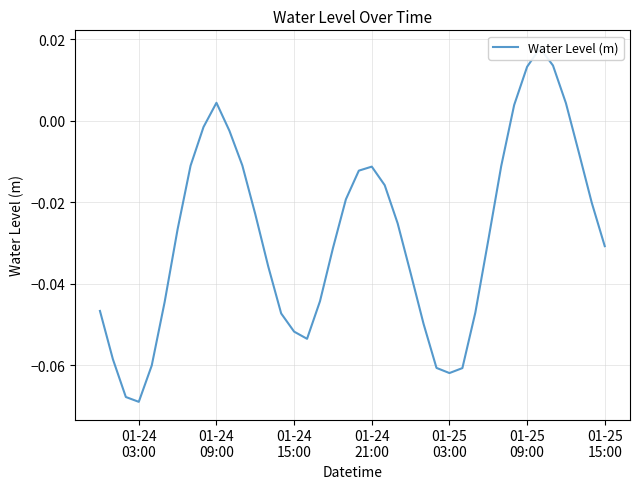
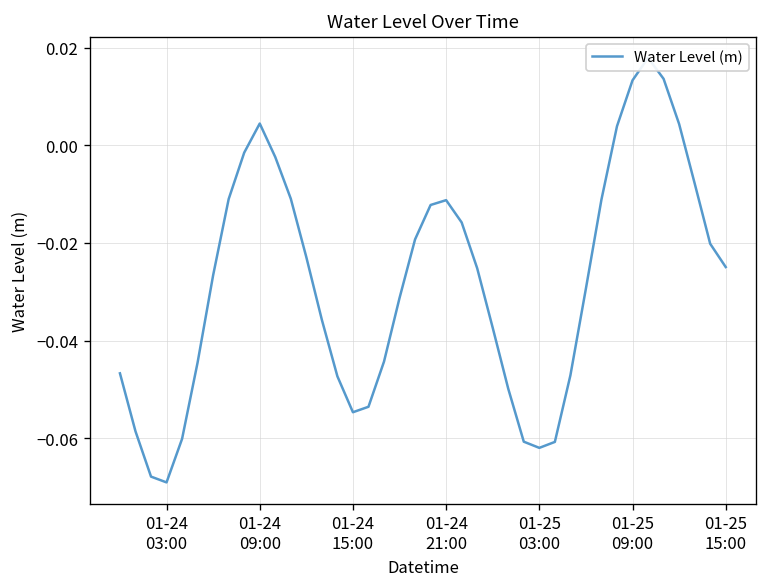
  {
    "01-24 03:00": -0.069,
    "01-24 09:00": 0.004,
-   "01-24 15:00": -0.052,
+   "01-24 15:00": -0.055,
    "01-24 21:00": -0.011,
    "01-25 03:00": -0.062,
    "01-25 09:00": 0.013,
-   "01-25 15:00": -0.031
+   "01-25 15:00": -0.025
  }
